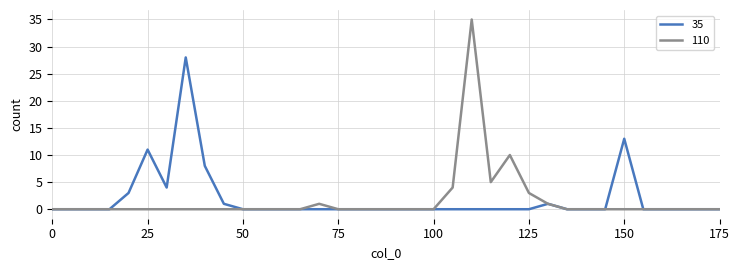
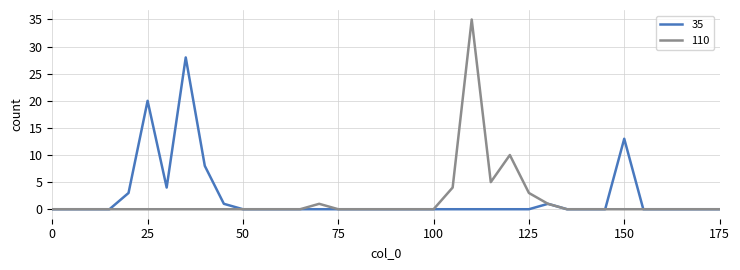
  {
    "35": {
-     "25": 11,
+     "25": 20,
      "125": 0,
      "150": 13
    },
    "110": {
      "25": 0,
      "125": 3,
      "150": 0
    }
  }
